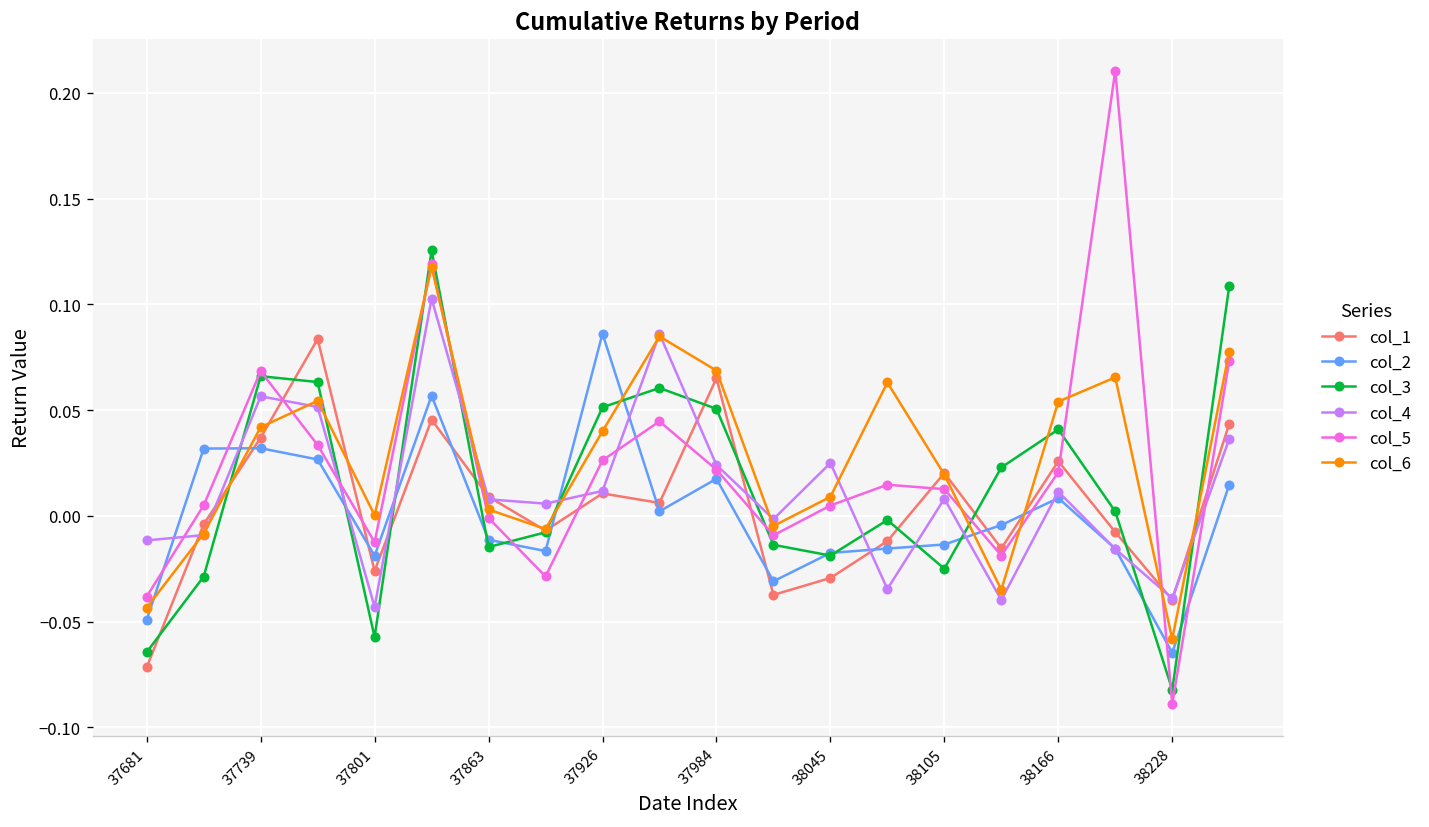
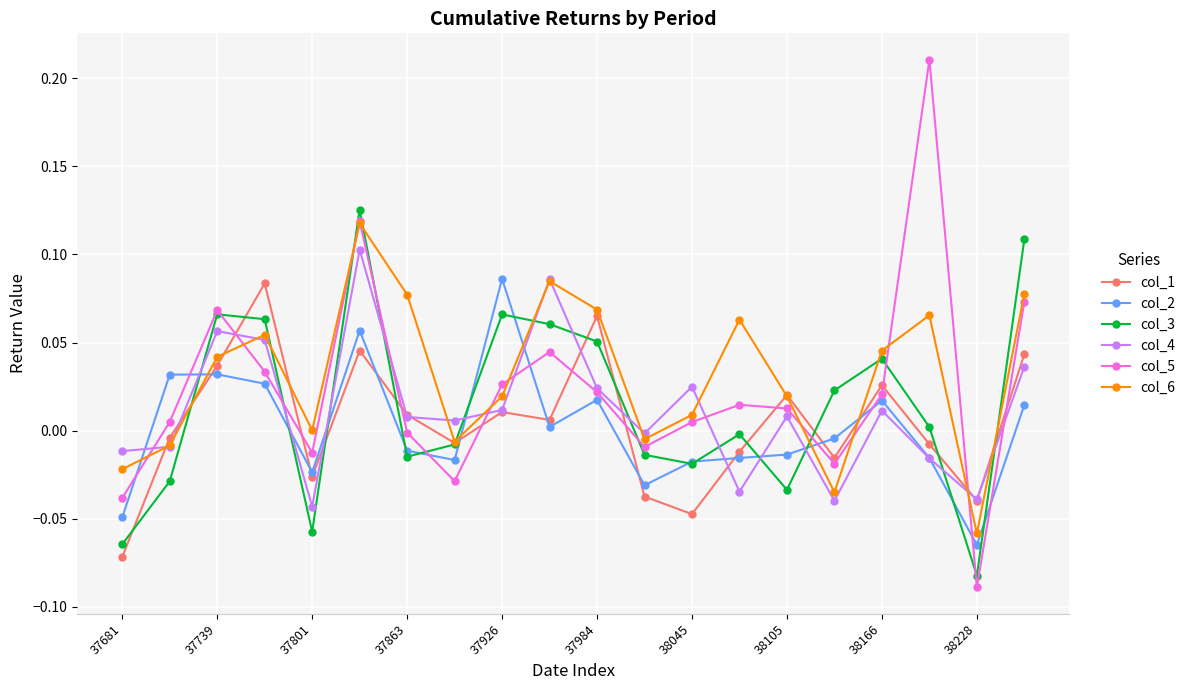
  {
    "col_1": {
      "37681": -0.072,
      "37739": 0.037,
      "37801": -0.026,
      "37984": 0.065,
-     "38045": -0.029,
+     "38045": -0.047,
      "38166": 0.026
    },
    "col_2": {
      "37681": -0.049,
      "37739": 0.032,
-     "37801": -0.019,
+     "37801": -0.024,
      "37863": -0.011,
      "37926": 0.086,
      "37984": 0.017,
      "38105": -0.014,
-     "38166": 0.008,
+     "38166": 0.017,
      "38228": -0.065
    },
    "col_3": {
      "37681": -0.064,
      "37739": 0.066,
      "37801": -0.057,
      "37863": -0.015,
-     "37926": 0.051,
+     "37926": 0.066,
      "37984": 0.051,
-     "38105": -0.025,
+     "38105": -0.034,
      "38166": 0.041,
      "38228": -0.082
    },
    "col_6": {
-     "37681": -0.043,
+     "37681": -0.022,
      "37739": 0.042,
      "37801": 0.000,
-     "37863": 0.003,
-     "37926": 0.040,
+     "37863": 0.077,
+     "37926": 0.019,
      "37984": 0.069,
      "38045": 0.009,
-     "38166": 0.054,
+     "38166": 0.045,
      "38228": -0.058
    }
  }
